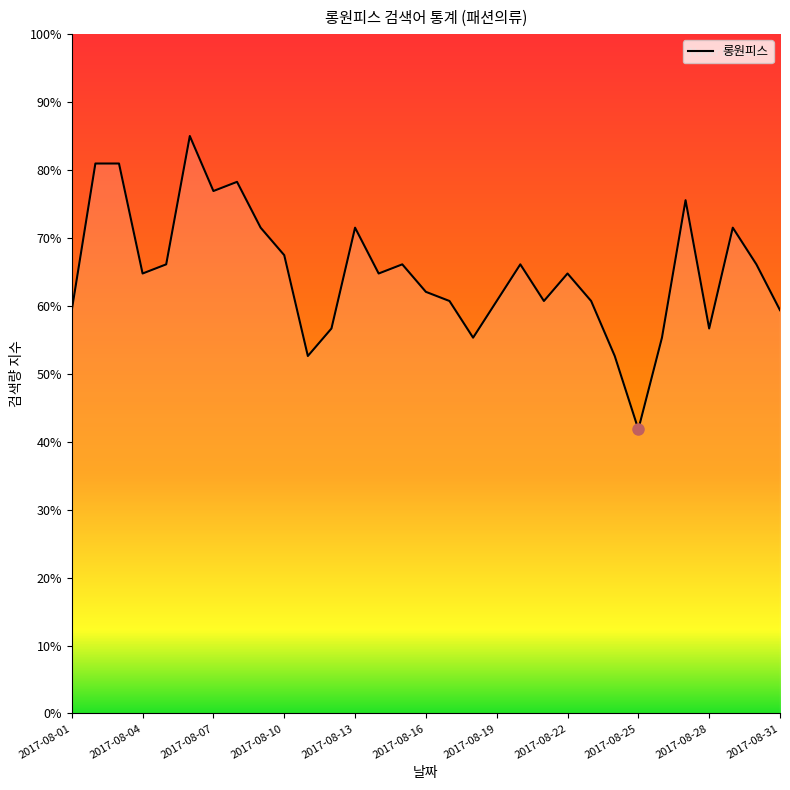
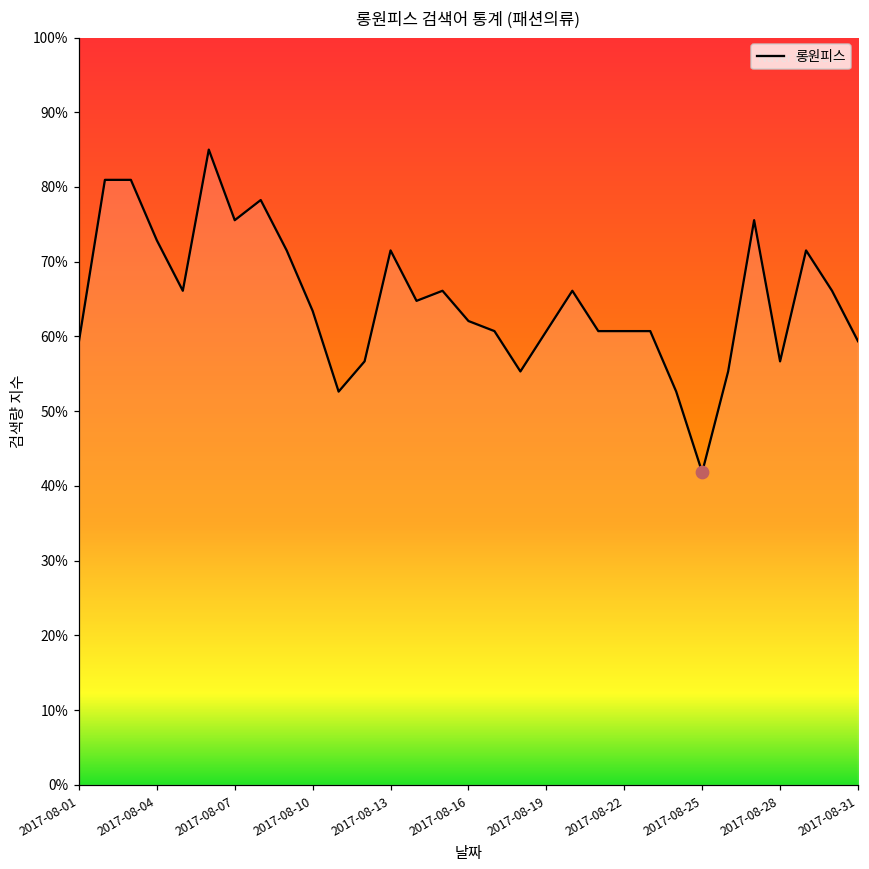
  {
    "롱원피스": {
      "2017-08-01": "59%",
-     "2017-08-04": "65%",
-     "2017-08-07": "77%",
-     "2017-08-10": "67%",
+     "2017-08-04": "73%",
+     "2017-08-07": "76%",
+     "2017-08-10": "63%",
      "2017-08-13": "72%",
      "2017-08-16": "62%",
      "2017-08-19": "61%",
-     "2017-08-22": "65%",
+     "2017-08-22": "61%",
      "2017-08-28": "57%",
      "2017-08-31": "59%"
    }
  }
